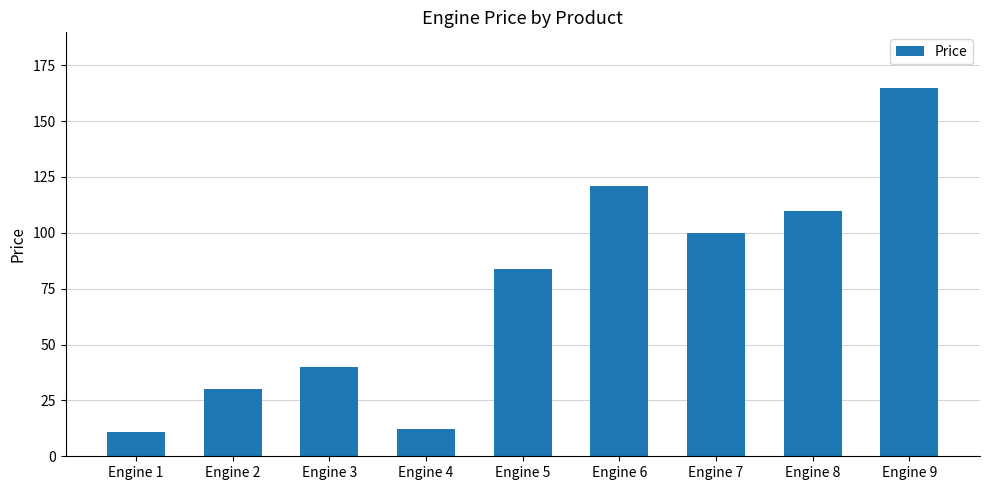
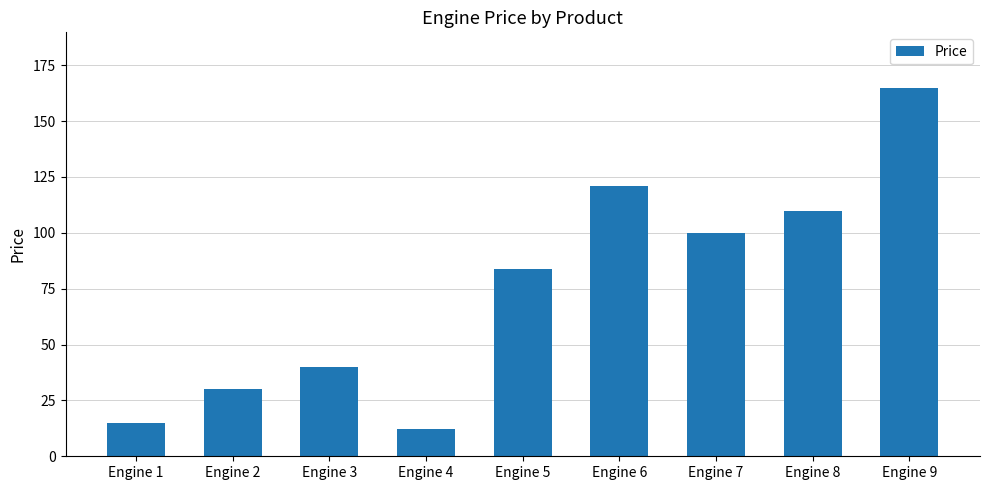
  {
-   "Engine 1": 11,
+   "Engine 1": 15,
    "Engine 2": 30,
    "Engine 3": 40,
    "Engine 4": 12,
    "Engine 5": 84,
    "Engine 6": 121,
    "Engine 7": 100,
    "Engine 8": 110,
    "Engine 9": 165
  }
